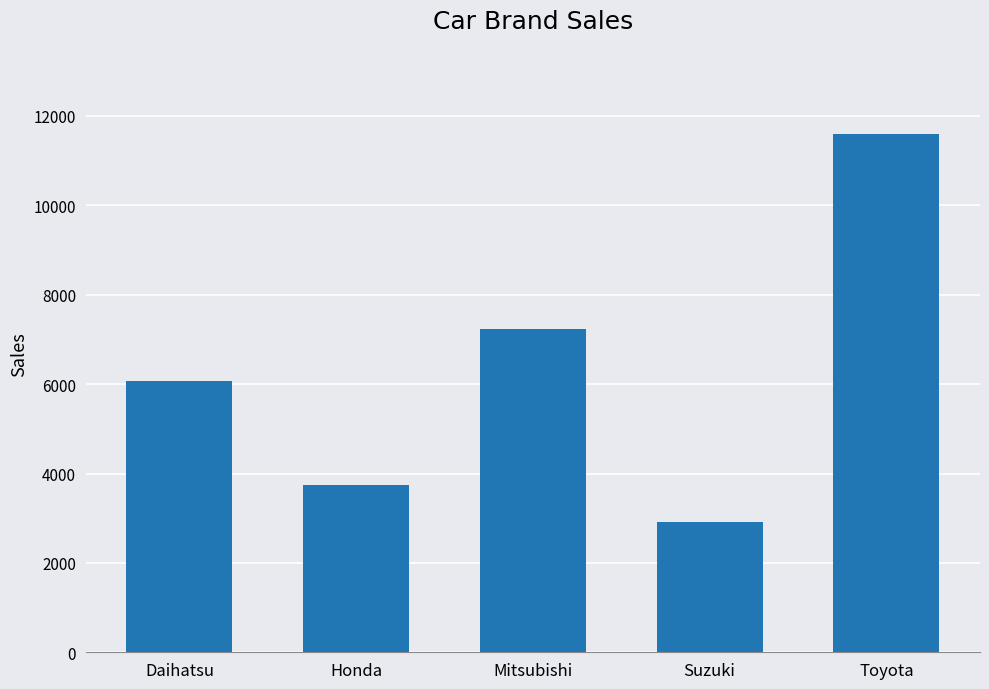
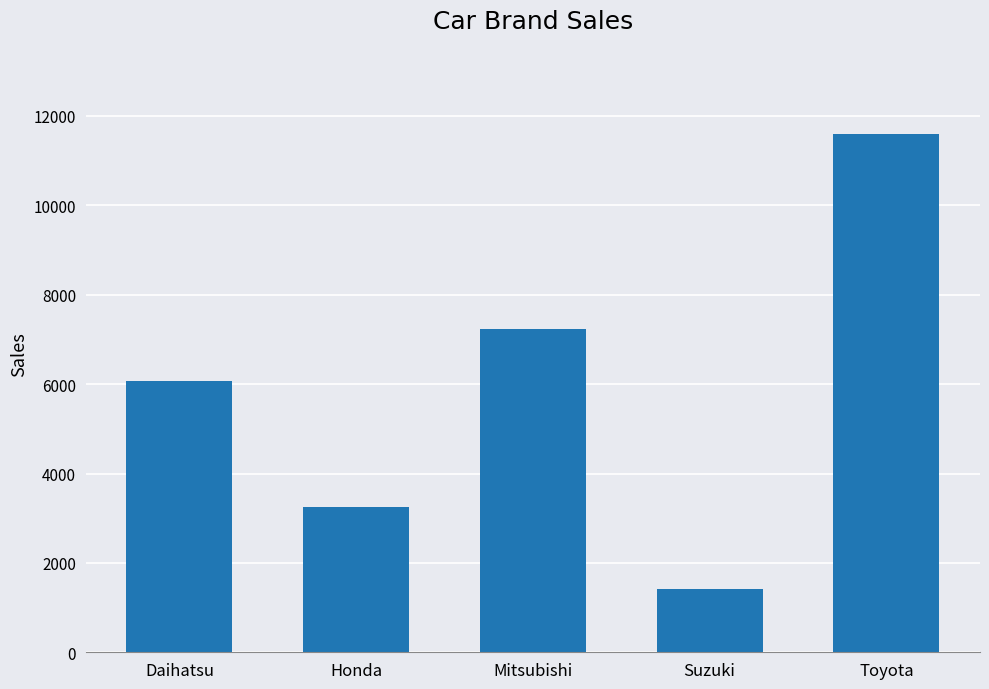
  {
    "Daihatsu": 6100,
-   "Honda": 3700,
+   "Honda": 3200,
    "Mitsubishi": 7200,
-   "Suzuki": 2900,
+   "Suzuki": 1400,
    "Toyota": 11600
  }
